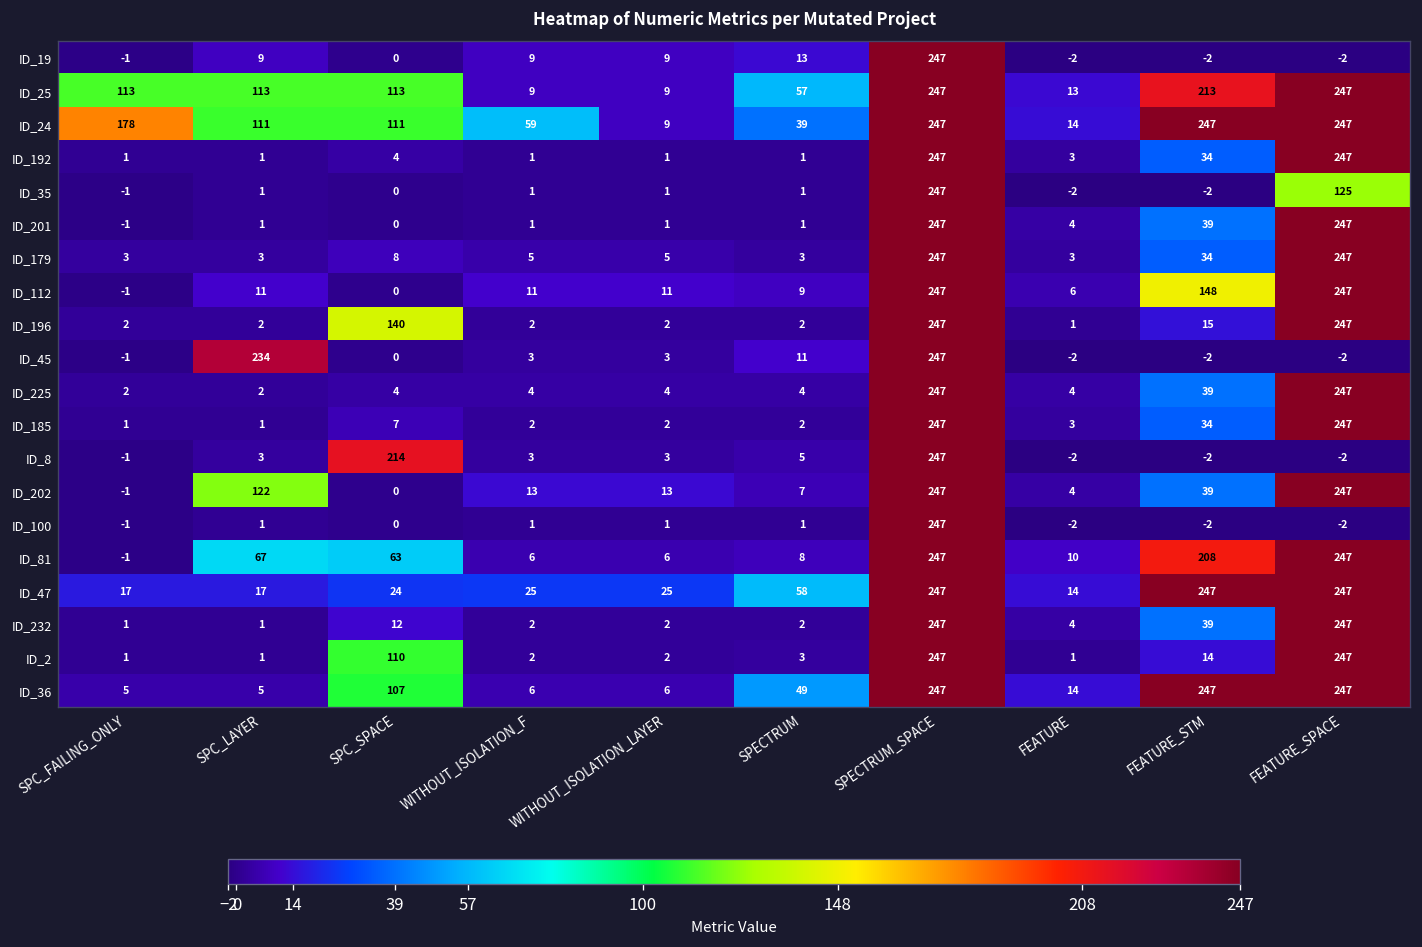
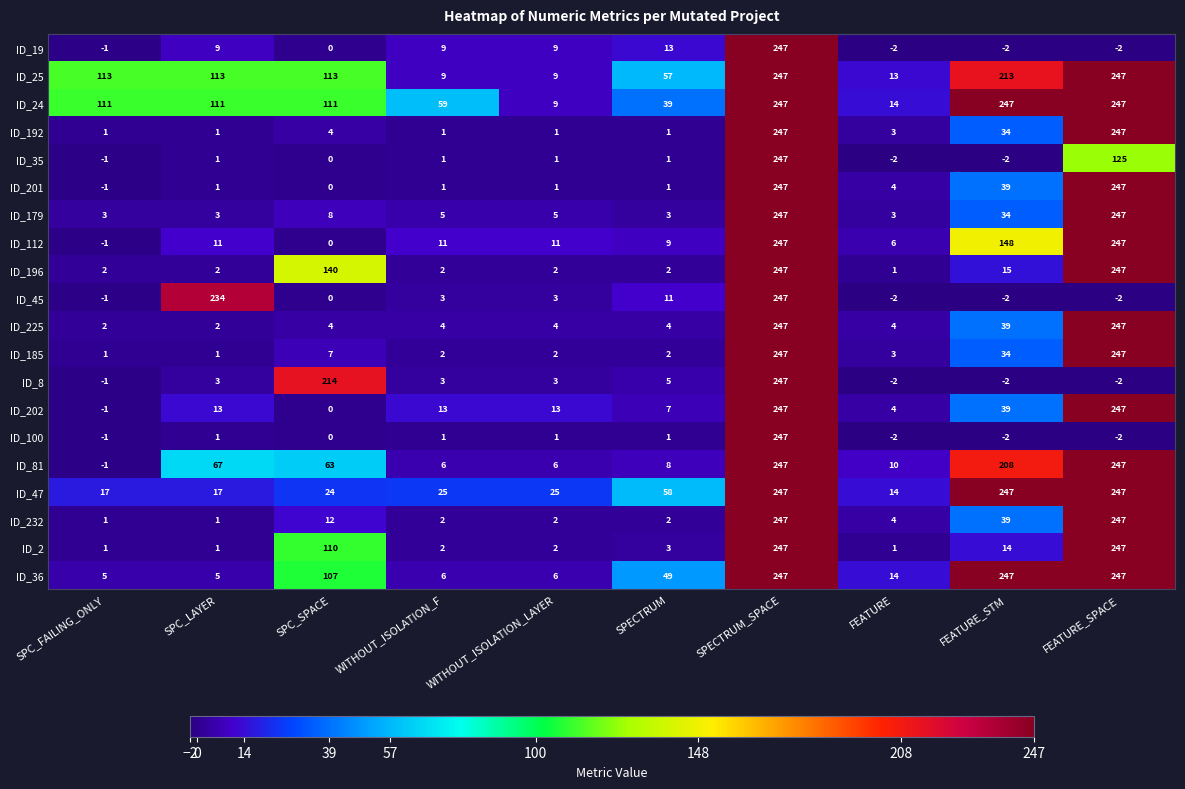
  {
    "ID_19": {
      "SPC_FAILING_ONLY": -1,
      "SPC_LAYER": 9,
      "SPC_SPACE": 0,
      "WITHOUT_ISOLATION_F": 9,
      "WITHOUT_ISOLATION_LAYER": 9,
      "SPECTRUM": 13,
      "SPECTRUM_SPACE": 247,
      "FEATURE": -2,
      "FEATURE_STM": -2,
      "FEATURE_SPACE": -2
    },
    "ID_25": {
      "SPC_FAILING_ONLY": 113,
      "SPC_LAYER": 113,
      "SPC_SPACE": 113,
      "WITHOUT_ISOLATION_F": 9,
      "WITHOUT_ISOLATION_LAYER": 9,
      "SPECTRUM": 57,
      "SPECTRUM_SPACE": 247,
      "FEATURE": 13,
      "FEATURE_STM": 213,
      "FEATURE_SPACE": 247
    },
    "ID_24": {
-     "SPC_FAILING_ONLY": 178,
+     "SPC_FAILING_ONLY": 111,
      "SPC_LAYER": 111,
      "SPC_SPACE": 111,
      "WITHOUT_ISOLATION_F": 59,
      "WITHOUT_ISOLATION_LAYER": 9,
      "SPECTRUM": 39,
      "SPECTRUM_SPACE": 247,
      "FEATURE": 14,
      "FEATURE_STM": 247,
      "FEATURE_SPACE": 247
    },
    "ID_192": {
      "SPC_FAILING_ONLY": 1,
      "SPC_LAYER": 1,
      "SPC_SPACE": 4,
      "WITHOUT_ISOLATION_F": 1,
      "WITHOUT_ISOLATION_LAYER": 1,
      "SPECTRUM": 1,
      "SPECTRUM_SPACE": 247,
      "FEATURE": 3,
      "FEATURE_STM": 34,
      "FEATURE_SPACE": 247
    },
    "ID_35": {
      "SPC_FAILING_ONLY": -1,
      "SPC_LAYER": 1,
      "SPC_SPACE": 0,
      "WITHOUT_ISOLATION_F": 1,
      "WITHOUT_ISOLATION_LAYER": 1,
      "SPECTRUM": 1,
      "SPECTRUM_SPACE": 247,
      "FEATURE": -2,
      "FEATURE_STM": -2,
      "FEATURE_SPACE": 125
    },
    "ID_201": {
      "SPC_FAILING_ONLY": -1,
      "SPC_LAYER": 1,
      "SPC_SPACE": 0,
      "WITHOUT_ISOLATION_F": 1,
      "WITHOUT_ISOLATION_LAYER": 1,
      "SPECTRUM": 1,
      "SPECTRUM_SPACE": 247,
      "FEATURE": 4,
      "FEATURE_STM": 39,
      "FEATURE_SPACE": 247
    },
    "ID_179": {
      "SPC_FAILING_ONLY": 3,
      "SPC_LAYER": 3,
      "SPC_SPACE": 8,
      "WITHOUT_ISOLATION_F": 5,
      "WITHOUT_ISOLATION_LAYER": 5,
      "SPECTRUM": 3,
      "SPECTRUM_SPACE": 247,
      "FEATURE": 3,
      "FEATURE_STM": 34,
      "FEATURE_SPACE": 247
    },
    "ID_112": {
      "SPC_FAILING_ONLY": -1,
      "SPC_LAYER": 11,
      "SPC_SPACE": 0,
      "WITHOUT_ISOLATION_F": 11,
      "WITHOUT_ISOLATION_LAYER": 11,
      "SPECTRUM": 9,
      "SPECTRUM_SPACE": 247,
      "FEATURE": 6,
      "FEATURE_STM": 148,
      "FEATURE_SPACE": 247
    },
    "ID_196": {
      "SPC_FAILING_ONLY": 2,
      "SPC_LAYER": 2,
      "SPC_SPACE": 140,
      "WITHOUT_ISOLATION_F": 2,
      "WITHOUT_ISOLATION_LAYER": 2,
      "SPECTRUM": 2,
      "SPECTRUM_SPACE": 247,
      "FEATURE": 1,
      "FEATURE_STM": 15,
      "FEATURE_SPACE": 247
    },
    "ID_45": {
      "SPC_FAILING_ONLY": -1,
      "SPC_LAYER": 234,
      "SPC_SPACE": 0,
      "WITHOUT_ISOLATION_F": 3,
      "WITHOUT_ISOLATION_LAYER": 3,
      "SPECTRUM": 11,
      "SPECTRUM_SPACE": 247,
      "FEATURE": -2,
      "FEATURE_STM": -2,
      "FEATURE_SPACE": -2
    },
    "ID_225": {
      "SPC_FAILING_ONLY": 2,
      "SPC_LAYER": 2,
      "SPC_SPACE": 4,
      "WITHOUT_ISOLATION_F": 4,
      "WITHOUT_ISOLATION_LAYER": 4,
      "SPECTRUM": 4,
      "SPECTRUM_SPACE": 247,
      "FEATURE": 4,
      "FEATURE_STM": 39,
      "FEATURE_SPACE": 247
    },
    "ID_185": {
      "SPC_FAILING_ONLY": 1,
      "SPC_LAYER": 1,
      "SPC_SPACE": 7,
      "WITHOUT_ISOLATION_F": 2,
      "WITHOUT_ISOLATION_LAYER": 2,
      "SPECTRUM": 2,
      "SPECTRUM_SPACE": 247,
      "FEATURE": 3,
      "FEATURE_STM": 34,
      "FEATURE_SPACE": 247
    },
    "ID_8": {
      "SPC_FAILING_ONLY": -1,
      "SPC_LAYER": 3,
      "SPC_SPACE": 214,
      "WITHOUT_ISOLATION_F": 3,
      "WITHOUT_ISOLATION_LAYER": 3,
      "SPECTRUM": 5,
      "SPECTRUM_SPACE": 247,
      "FEATURE": -2,
      "FEATURE_STM": -2,
      "FEATURE_SPACE": -2
    },
    "ID_202": {
      "SPC_FAILING_ONLY": -1,
-     "SPC_LAYER": 122,
+     "SPC_LAYER": 13,
      "SPC_SPACE": 0,
      "WITHOUT_ISOLATION_F": 13,
      "WITHOUT_ISOLATION_LAYER": 13,
      "SPECTRUM": 7,
      "SPECTRUM_SPACE": 247,
      "FEATURE": 4,
      "FEATURE_STM": 39,
      "FEATURE_SPACE": 247
    },
    "ID_100": {
      "SPC_FAILING_ONLY": -1,
      "SPC_LAYER": 1,
      "SPC_SPACE": 0,
      "WITHOUT_ISOLATION_F": 1,
      "WITHOUT_ISOLATION_LAYER": 1,
      "SPECTRUM": 1,
      "SPECTRUM_SPACE": 247,
      "FEATURE": -2,
      "FEATURE_STM": -2,
      "FEATURE_SPACE": -2
    },
    "ID_81": {
      "SPC_FAILING_ONLY": -1,
      "SPC_LAYER": 67,
      "SPC_SPACE": 63,
      "WITHOUT_ISOLATION_F": 6,
      "WITHOUT_ISOLATION_LAYER": 6,
      "SPECTRUM": 8,
      "SPECTRUM_SPACE": 247,
      "FEATURE": 10,
      "FEATURE_STM": 208,
      "FEATURE_SPACE": 247
    },
    "ID_47": {
      "SPC_FAILING_ONLY": 17,
      "SPC_LAYER": 17,
      "SPC_SPACE": 24,
      "WITHOUT_ISOLATION_F": 25,
      "WITHOUT_ISOLATION_LAYER": 25,
      "SPECTRUM": 58,
      "SPECTRUM_SPACE": 247,
      "FEATURE": 14,
      "FEATURE_STM": 247,
      "FEATURE_SPACE": 247
    },
    "ID_232": {
      "SPC_FAILING_ONLY": 1,
      "SPC_LAYER": 1,
      "SPC_SPACE": 12,
      "WITHOUT_ISOLATION_F": 2,
      "WITHOUT_ISOLATION_LAYER": 2,
      "SPECTRUM": 2,
      "SPECTRUM_SPACE": 247,
      "FEATURE": 4,
      "FEATURE_STM": 39,
      "FEATURE_SPACE": 247
    },
    "ID_2": {
      "SPC_FAILING_ONLY": 1,
      "SPC_LAYER": 1,
      "SPC_SPACE": 110,
      "WITHOUT_ISOLATION_F": 2,
      "WITHOUT_ISOLATION_LAYER": 2,
      "SPECTRUM": 3,
      "SPECTRUM_SPACE": 247,
      "FEATURE": 1,
      "FEATURE_STM": 14,
      "FEATURE_SPACE": 247
    },
    "ID_36": {
      "SPC_FAILING_ONLY": 5,
      "SPC_LAYER": 5,
      "SPC_SPACE": 107,
      "WITHOUT_ISOLATION_F": 6,
      "WITHOUT_ISOLATION_LAYER": 6,
      "SPECTRUM": 49,
      "SPECTRUM_SPACE": 247,
      "FEATURE": 14,
      "FEATURE_STM": 247,
      "FEATURE_SPACE": 247
    }
  }
